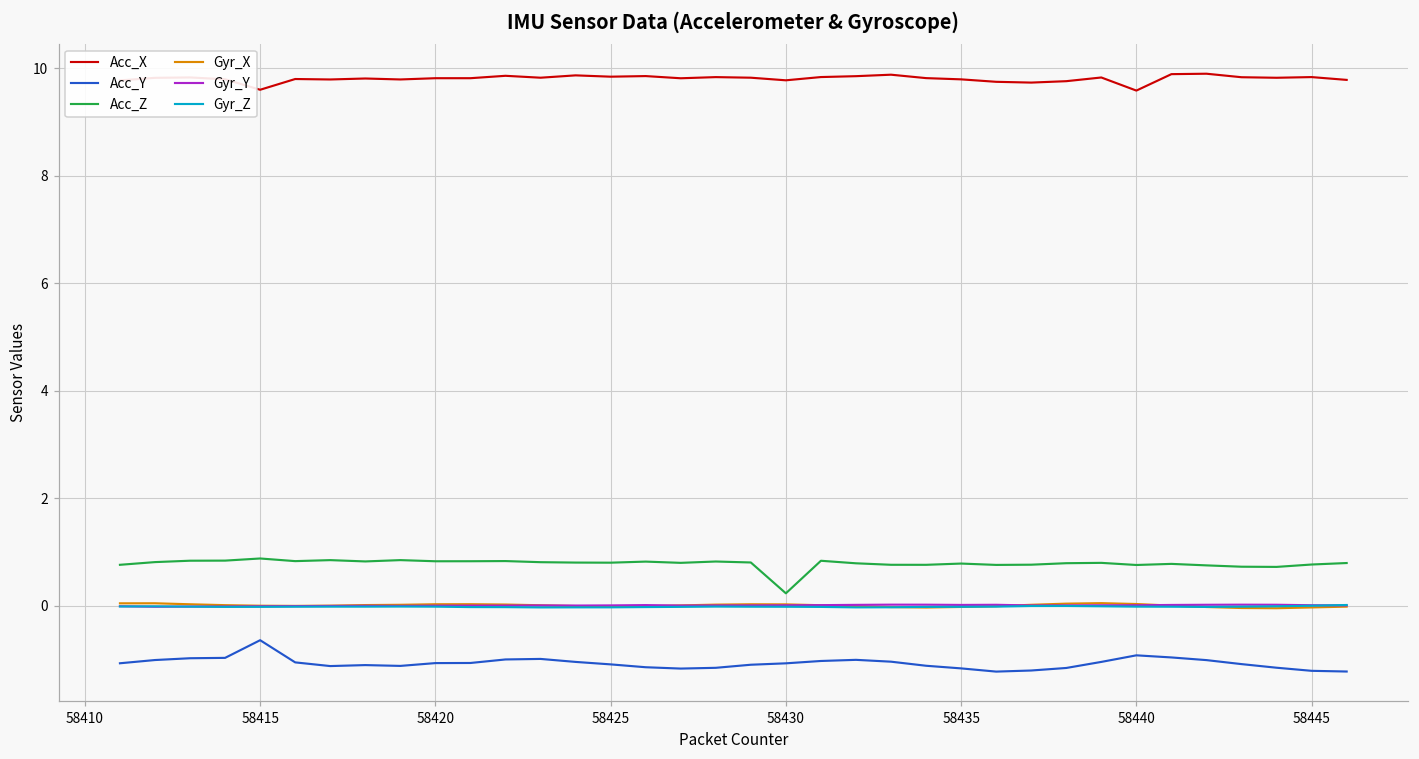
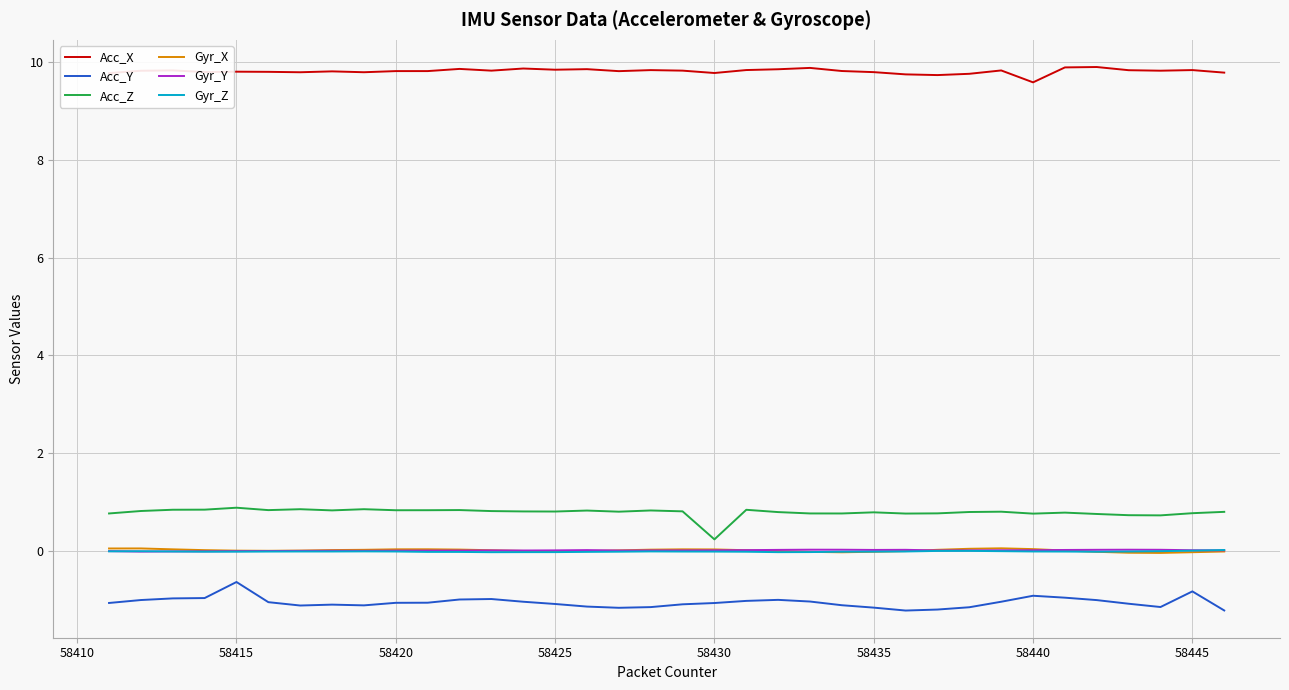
  {
    "Acc_X": {
-     "58415": 9.6,
+     "58415": 9.8,
      "58420": 9.8,
      "58425": 9.8,
      "58430": 9.8,
      "58435": 9.8,
      "58440": 9.6,
      "58445": 9.8
    },
    "Acc_Y": {
      "58415": -0.6,
      "58420": -1.1,
      "58425": -1.1,
      "58430": -1.1,
      "58435": -1.2,
      "58440": -0.9,
-     "58445": -1.2
+     "58445": -0.8
    },
    "Acc_Z": {
      "58415": 0.9,
      "58420": 0.8,
      "58425": 0.8,
      "58430": 0.2,
      "58435": 0.8,
      "58440": 0.8,
      "58445": 0.8
    }
  }
